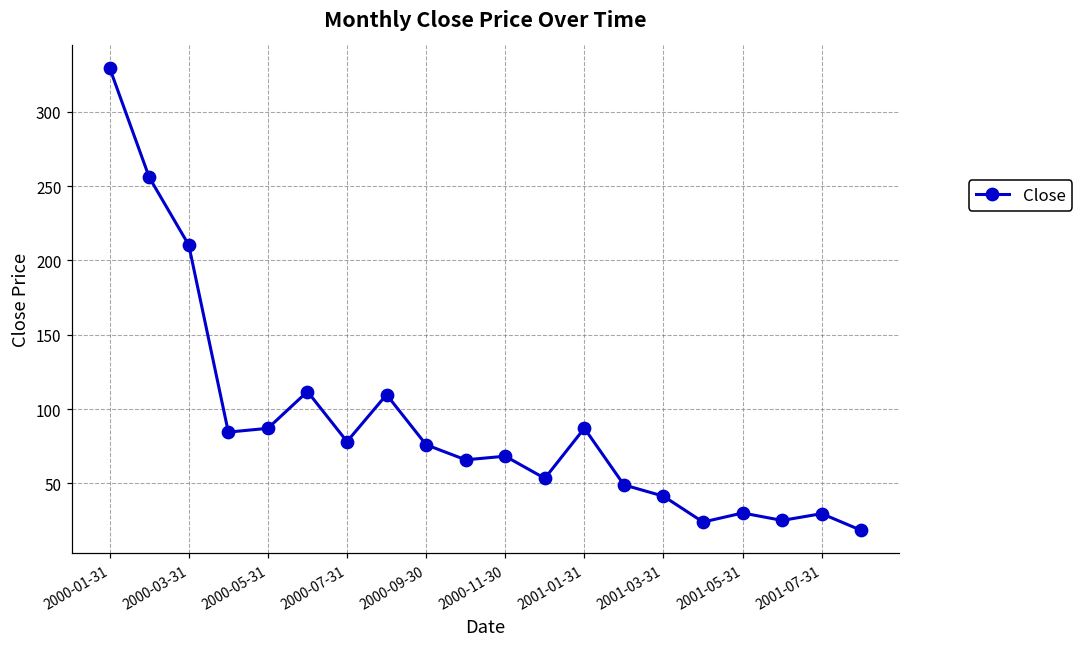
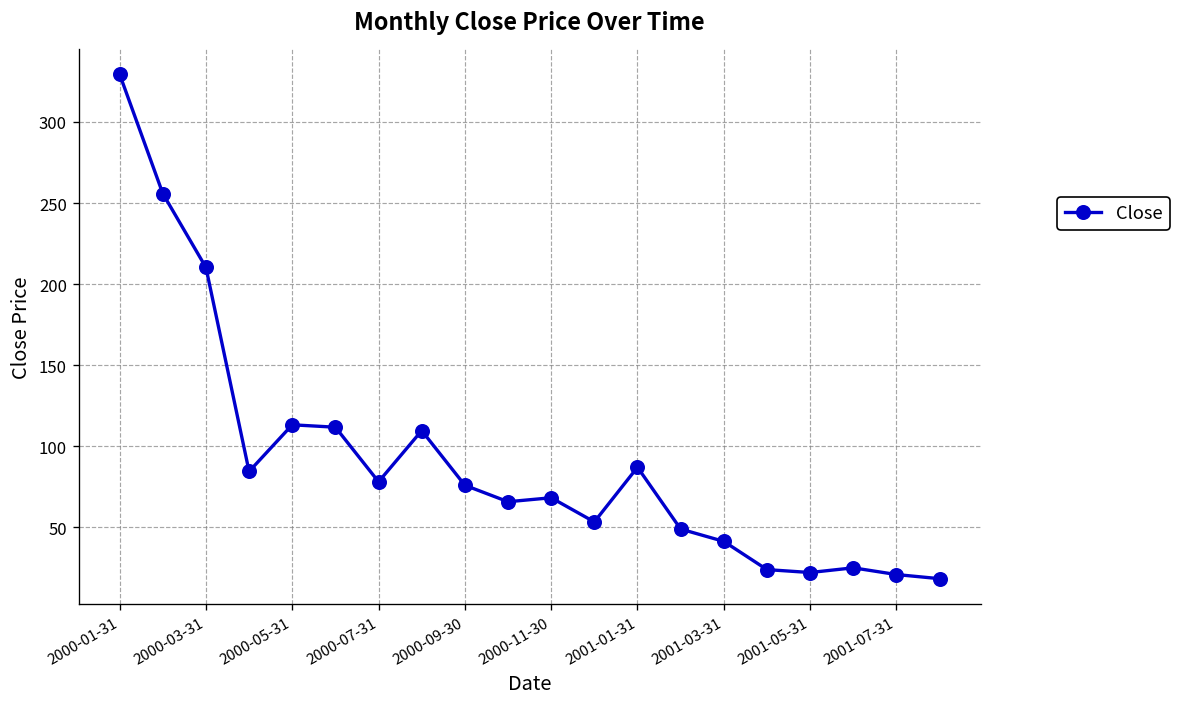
  {
    "2000-01-31": 329,
    "2000-03-31": 210,
-   "2000-05-31": 87,
+   "2000-05-31": 113,
    "2000-07-31": 78,
    "2000-09-30": 76,
    "2000-11-30": 68,
    "2001-01-31": 87,
    "2001-03-31": 41,
-   "2001-05-31": 30,
-   "2001-07-31": 30
+   "2001-05-31": 22,
+   "2001-07-31": 21
  }
